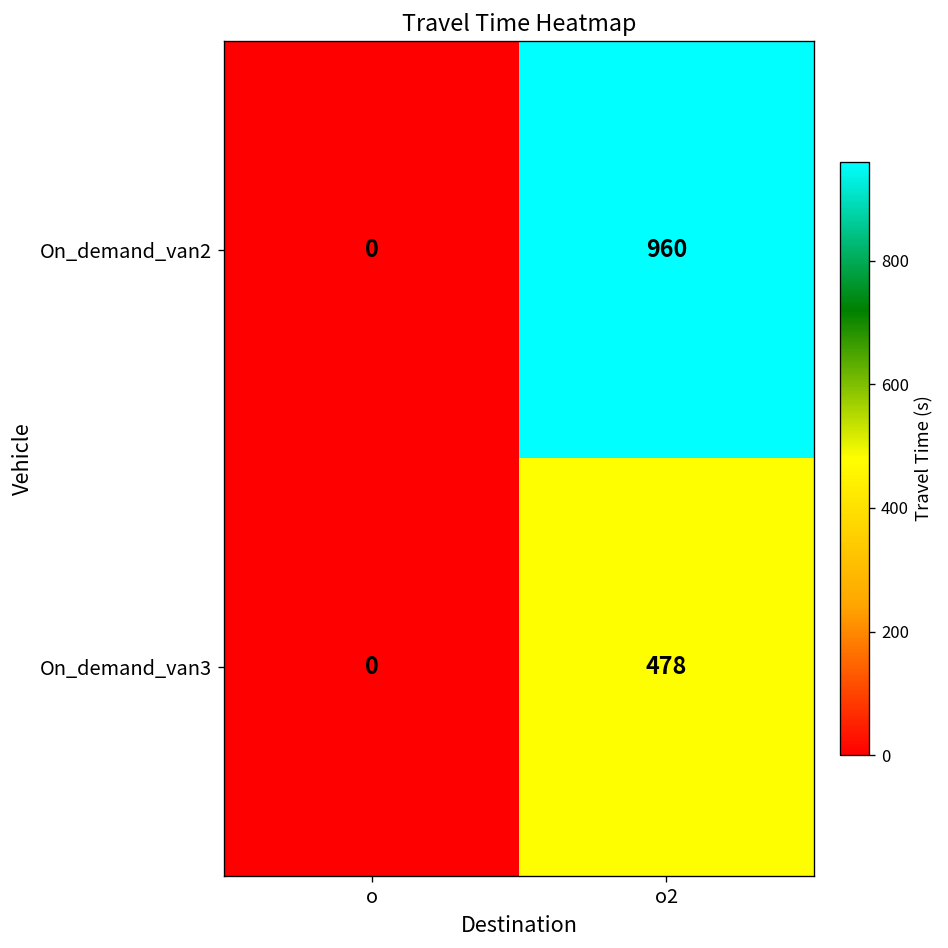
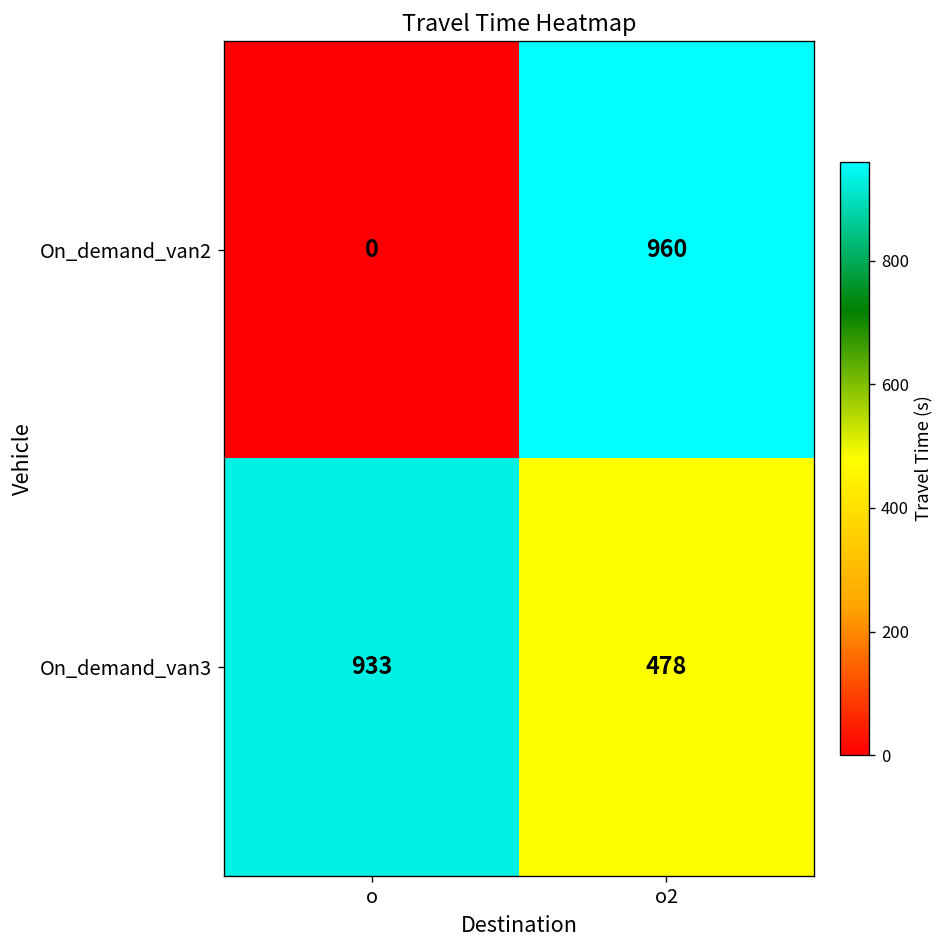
  {
    "On_demand_van2": {
      "o": 0,
      "o2": 960
    },
    "On_demand_van3": {
-     "o": 0,
+     "o": 933,
      "o2": 478
    }
  }
